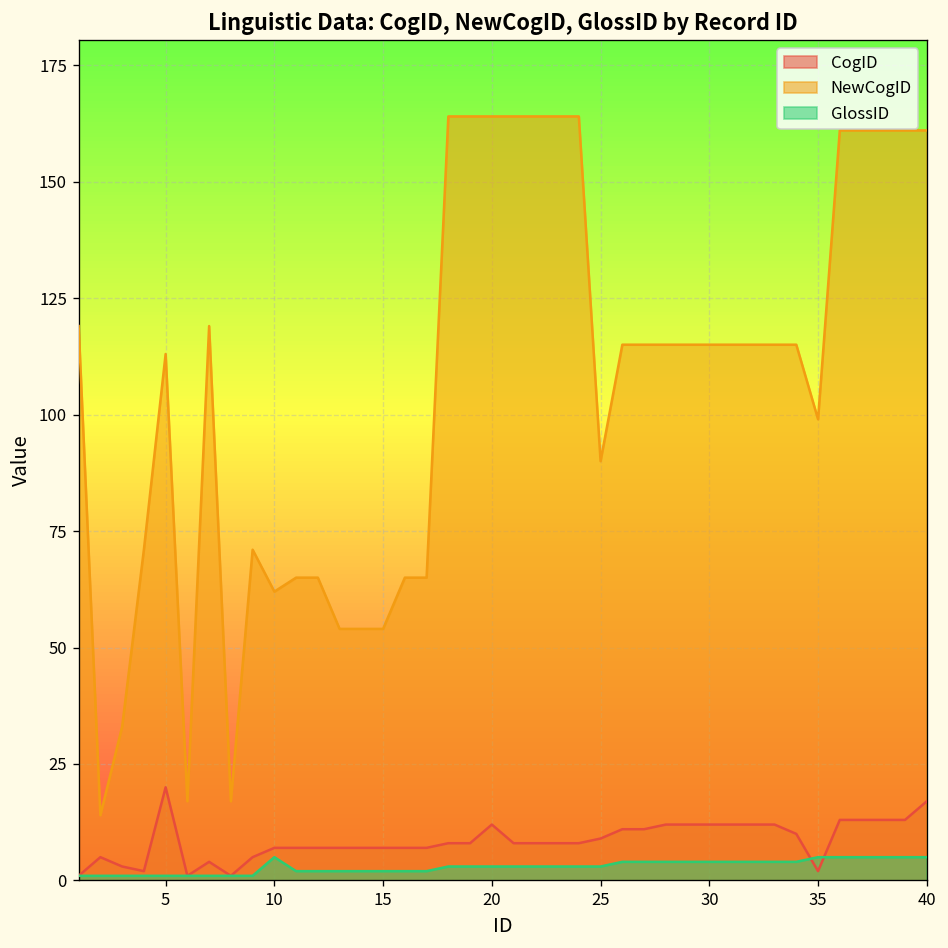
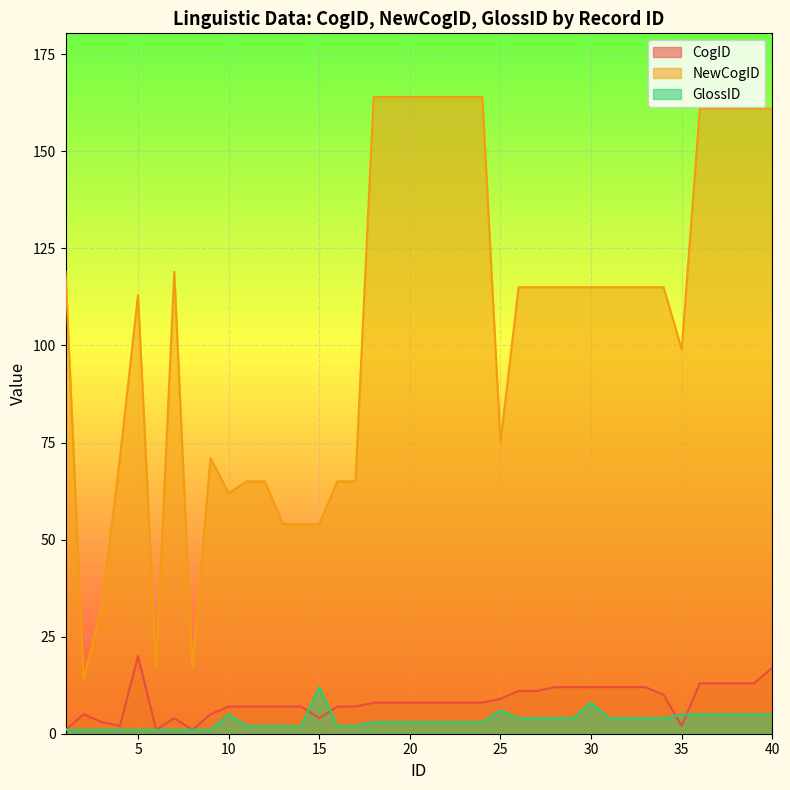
  {
    "CogID": {
      "5": 20,
      "10": 7,
-     "15": 7,
-     "20": 12,
+     "15": 4,
+     "20": 8,
      "25": 9,
      "30": 12,
      "35": 2,
      "40": 17
    },
    "NewCogID": {
      "5": 113,
      "10": 62,
      "15": 54,
      "20": 164,
-     "25": 90,
+     "25": 75,
      "30": 115,
      "35": 99,
      "40": 161
    },
    "GlossID": {
      "5": 1,
      "10": 5,
-     "15": 2,
+     "15": 12,
      "20": 3,
-     "25": 3,
-     "30": 4,
+     "25": 6,
+     "30": 8,
      "35": 5,
      "40": 5
    }
  }
